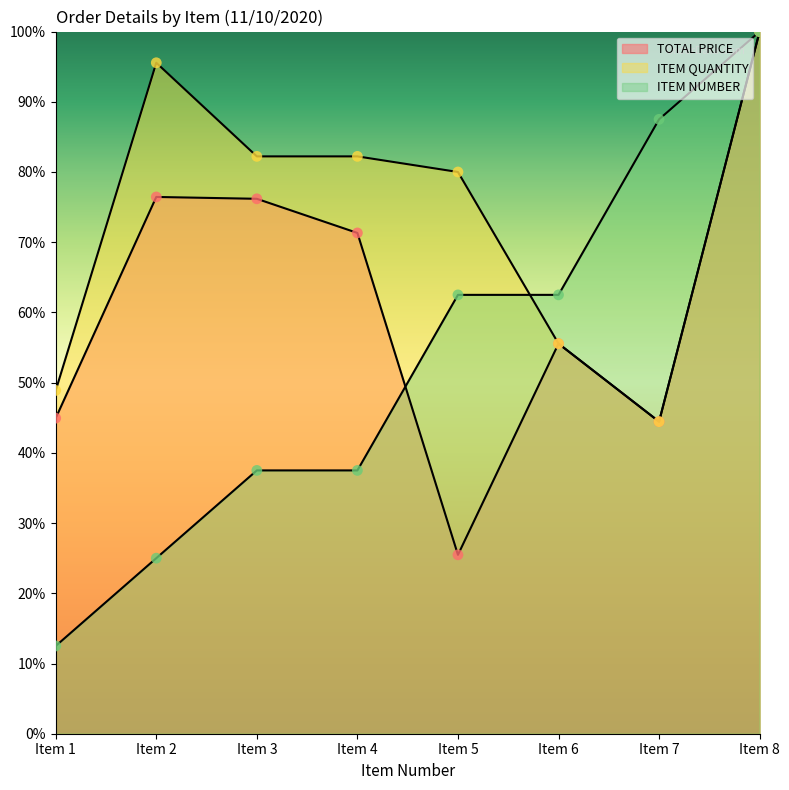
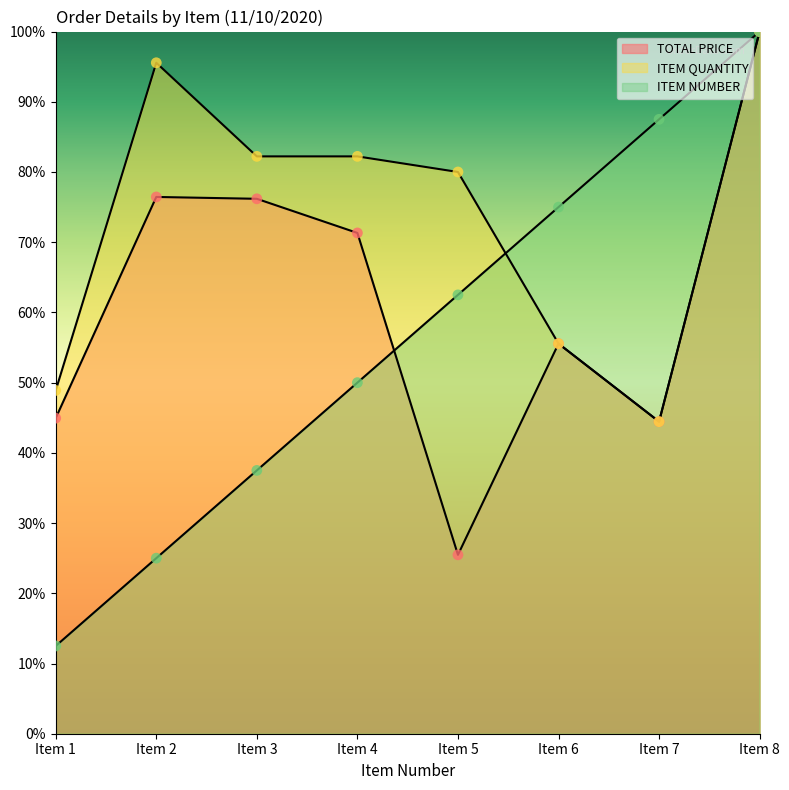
  {
    "TOTAL PRICE": {
      "Item 1": "45%",
      "Item 2": "76%",
      "Item 3": "76%",
      "Item 4": "71%",
      "Item 5": "25%"
    },
    "ITEM QUANTITY": {
      "Item 1": "49%",
      "Item 2": "96%",
      "Item 3": "82%",
      "Item 4": "82%",
      "Item 5": "80%"
    },
    "ITEM NUMBER": {
      "Item 1": "13%",
      "Item 2": "25%",
      "Item 3": "38%",
-     "Item 4": "38%",
+     "Item 4": "50%",
      "Item 5": "63%",
-     "Item 6": "63%",
+     "Item 6": "75%",
      "Item 7": "88%"
    }
  }
